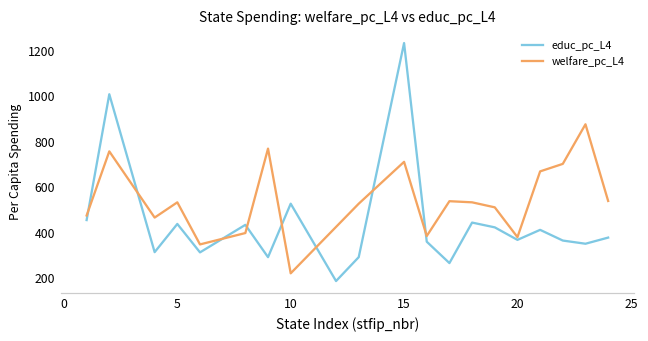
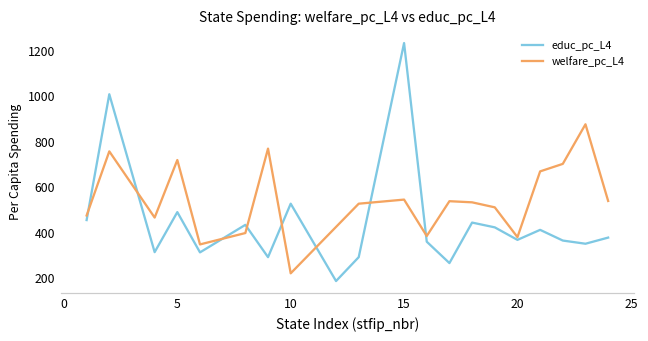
  {
    "educ_pc_L4": {
-     "5": 440,
+     "5": 490,
      "10": 530,
      "15": 1230
    },
    "welfare_pc_L4": {
-     "5": 530,
+     "5": 720,
      "10": 220,
-     "15": 710
+     "15": 550
    }
  }
